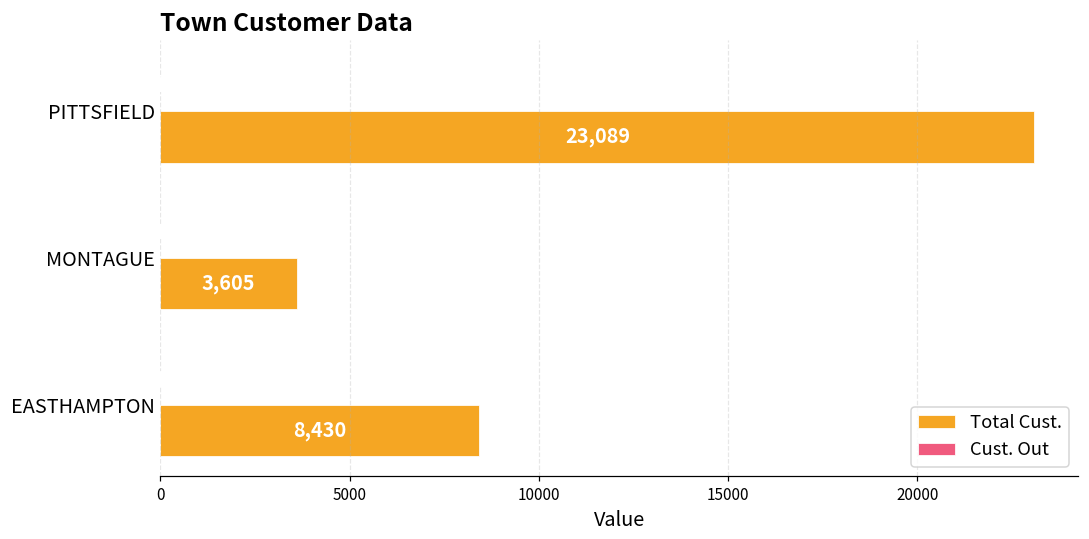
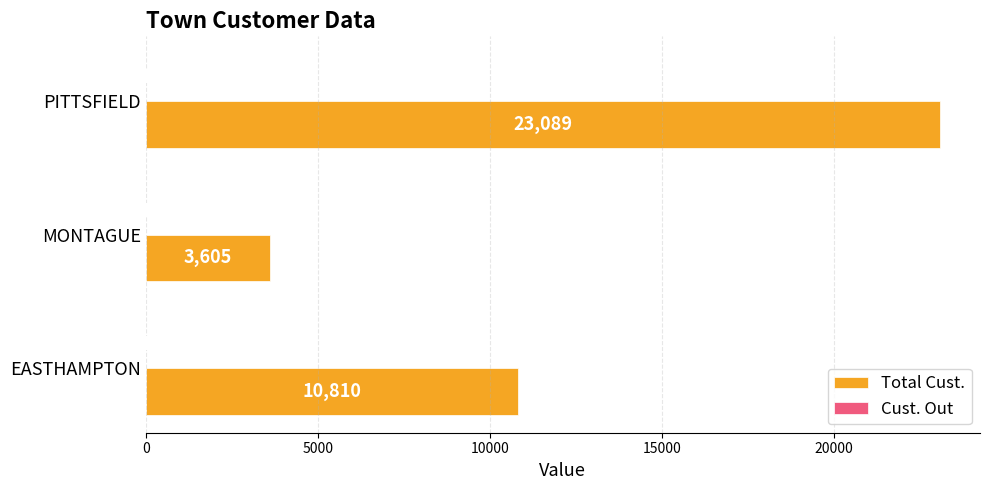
  {
    "Total Cust.": {
      "PITTSFIELD": "23,089",
      "MONTAGUE": "3,605",
-     "EASTHAMPTON": "8,430"
+     "EASTHAMPTON": "10,810"
    }
  }
